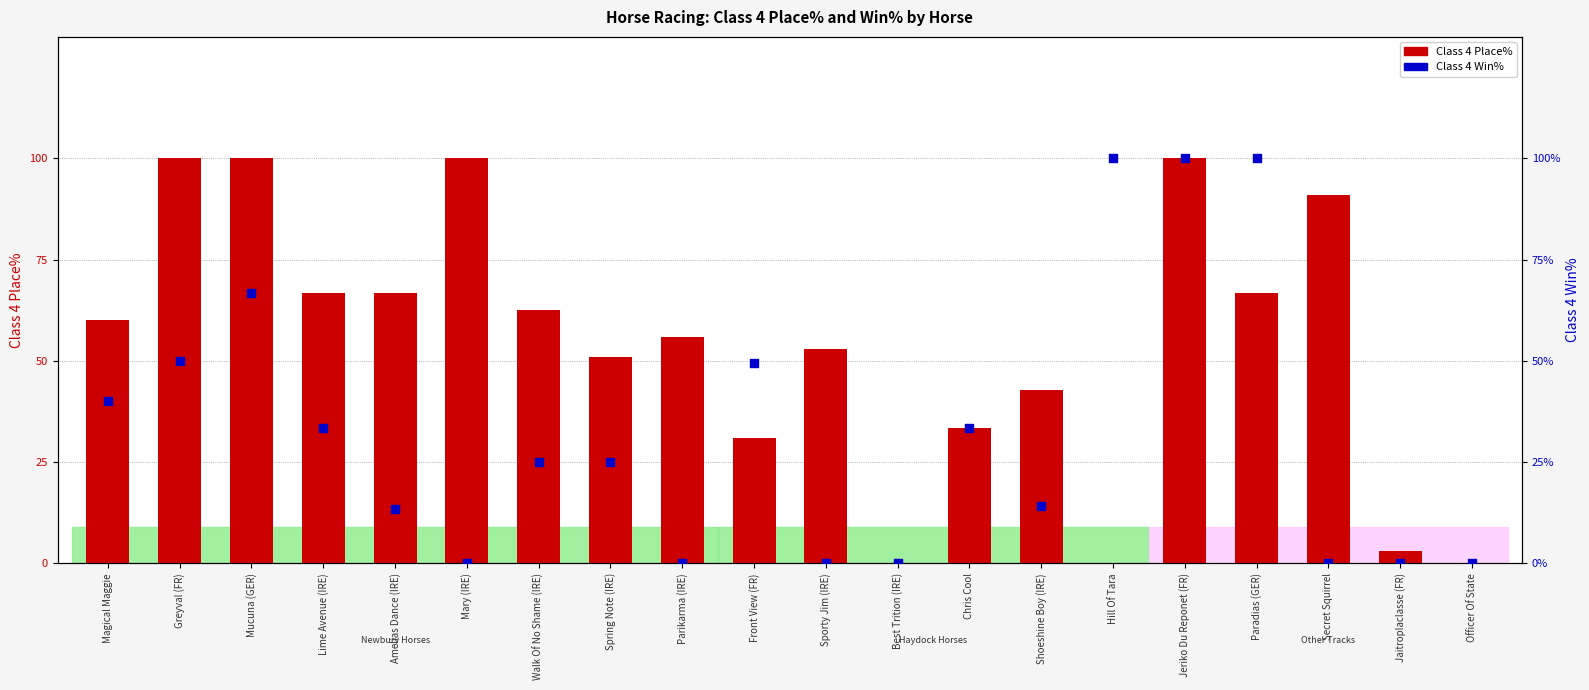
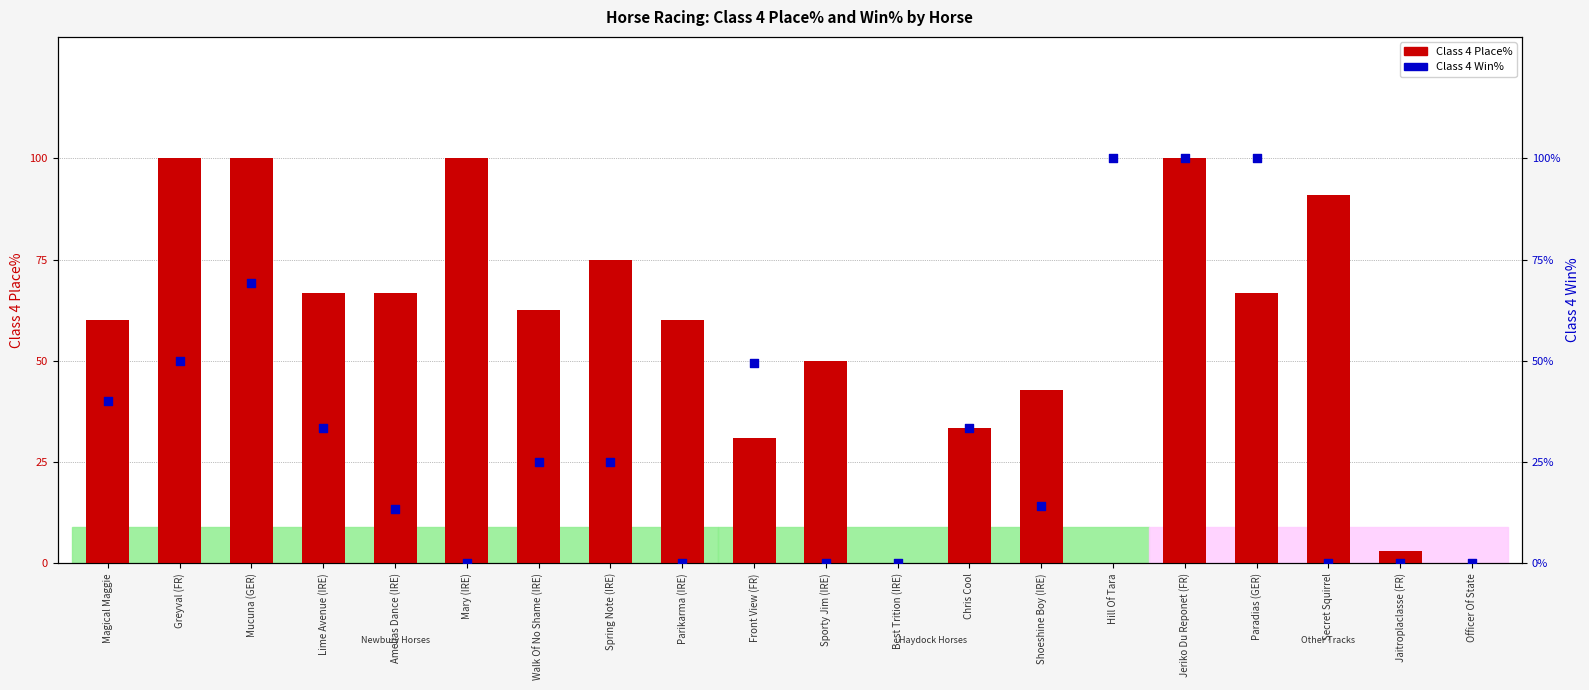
  {
    "Class 4 Place%": {
      "Magical Maggie": "60",
      "Greyval (FR)": "100",
      "Mucuna (GER)": "100",
      "Lime Avenue (IRE)": "67",
      "Amelias Dance (IRE)": "67",
      "Mary (IRE)": "100",
      "Walk Of No Shame (IRE)": "63",
-     "Spring Note (IRE)": "51",
-     "Parikarma (IRE)": "56",
+     "Spring Note (IRE)": "75",
+     "Parikarma (IRE)": "60",
      "Front View (FR)": "31",
-     "Sporty Jim (IRE)": "53",
+     "Sporty Jim (IRE)": "50",
      "Chris Cool": "33",
      "Shoeshine Boy (IRE)": "43",
      "Jeriko Du Reponet (FR)": "100",
      "Paradias (GER)": "67",
      "Secret Squirrel": "91"
    },
    "Class 4 Win%": {
-     "Mucuna (GER)": "67%"
+     "Mucuna (GER)": "69%"
    }
  }
